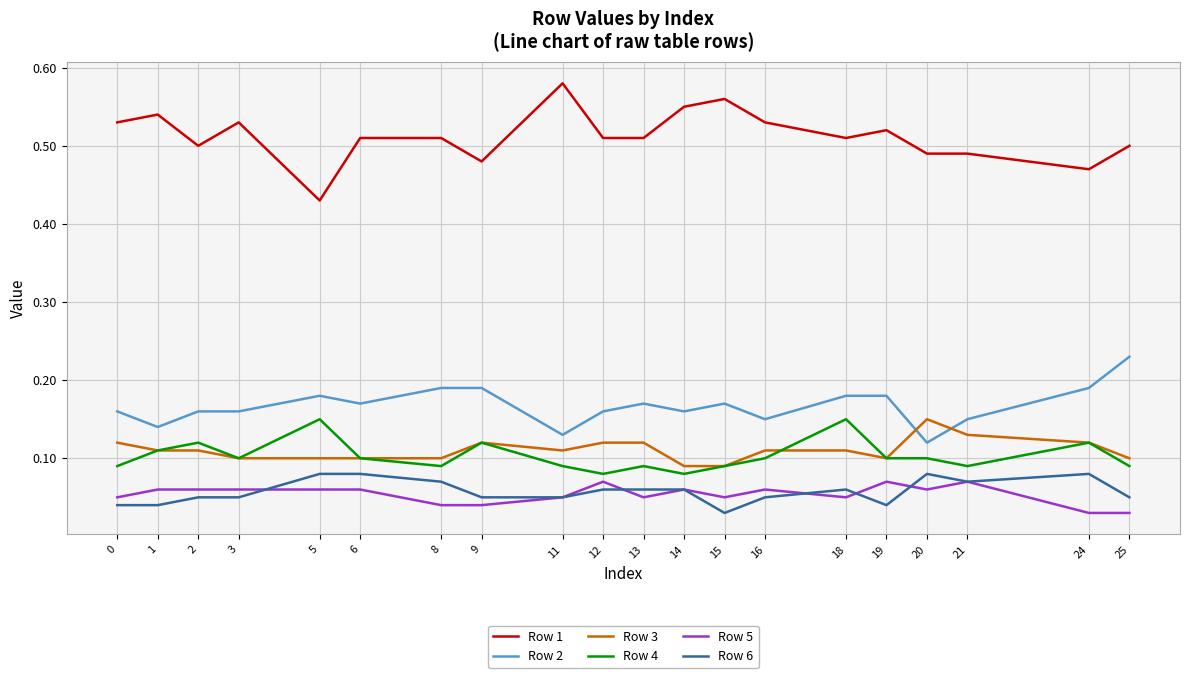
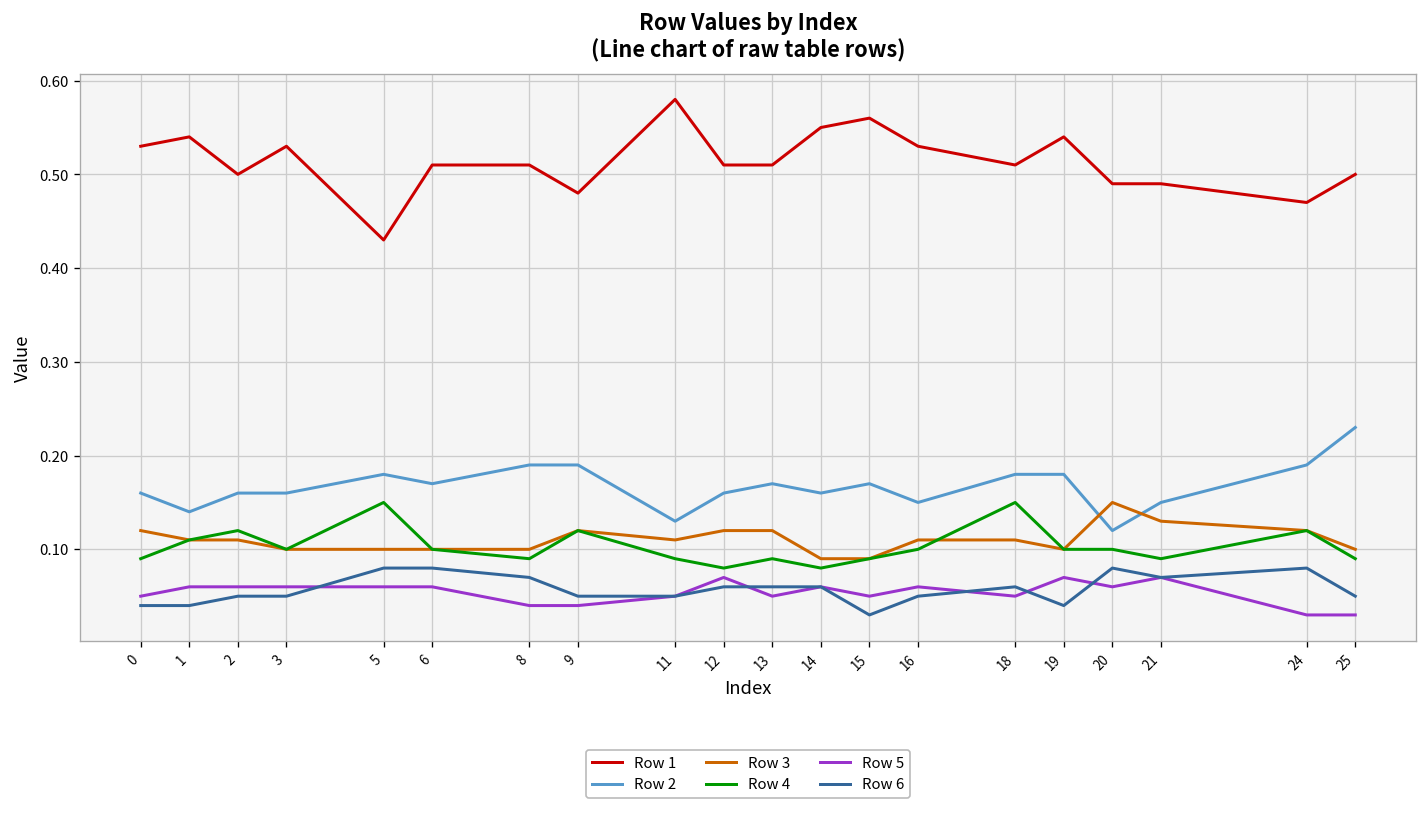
  {
    "Row 1": {
      "0": 0.53,
      "1": 0.54,
      "2": 0.50,
      "3": 0.53,
      "5": 0.43,
      "6": 0.51,
      "8": 0.51,
      "9": 0.48,
      "11": 0.58,
      "12": 0.51,
      "13": 0.51,
      "14": 0.55,
      "15": 0.56,
      "16": 0.53,
      "18": 0.51,
-     "19": 0.52,
+     "19": 0.54,
      "20": 0.49,
      "21": 0.49,
      "24": 0.47,
      "25": 0.50
    },
    "Row 2": {
      "0": 0.16,
      "1": 0.14,
      "2": 0.16,
      "3": 0.16,
      "5": 0.18,
      "6": 0.17,
      "8": 0.19,
      "9": 0.19,
      "11": 0.13,
      "12": 0.16,
      "13": 0.17,
      "14": 0.16,
      "15": 0.17,
      "16": 0.15,
      "18": 0.18,
      "19": 0.18,
      "20": 0.12,
      "21": 0.15,
      "24": 0.19,
      "25": 0.23
    },
    "Row 3": {
      "0": 0.12,
      "2": 0.11,
      "5": 0.10,
      "8": 0.10,
      "11": 0.11,
      "12": 0.12,
      "13": 0.12,
      "14": 0.09,
      "16": 0.11,
      "18": 0.11,
      "20": 0.15,
      "21": 0.13,
      "25": 0.10
    },
    "Row 4": {
      "0": 0.09,
      "2": 0.12,
      "5": 0.15,
      "8": 0.09,
      "11": 0.09,
      "12": 0.08,
      "13": 0.09,
      "14": 0.08,
      "16": 0.10,
      "18": 0.15,
      "20": 0.10,
      "21": 0.09,
      "25": 0.09
    },
    "Row 5": {
      "0": 0.05,
      "1": 0.06,
      "2": 0.06,
      "3": 0.06,
      "5": 0.06,
      "6": 0.06,
      "8": 0.04,
      "9": 0.04,
      "12": 0.07,
      "13": 0.05,
      "15": 0.05,
      "16": 0.06,
      "18": 0.05,
      "19": 0.07,
      "20": 0.06,
      "24": 0.03,
      "25": 0.03
    },
    "Row 6": {
      "0": 0.04,
      "1": 0.04,
      "2": 0.05,
      "3": 0.05,
      "5": 0.08,
      "6": 0.08,
      "8": 0.07,
      "9": 0.05,
      "12": 0.06,
      "13": 0.06,
      "15": 0.03,
      "16": 0.05,
      "18": 0.06,
      "19": 0.04,
      "20": 0.08,
      "24": 0.08,
      "25": 0.05
    }
  }
